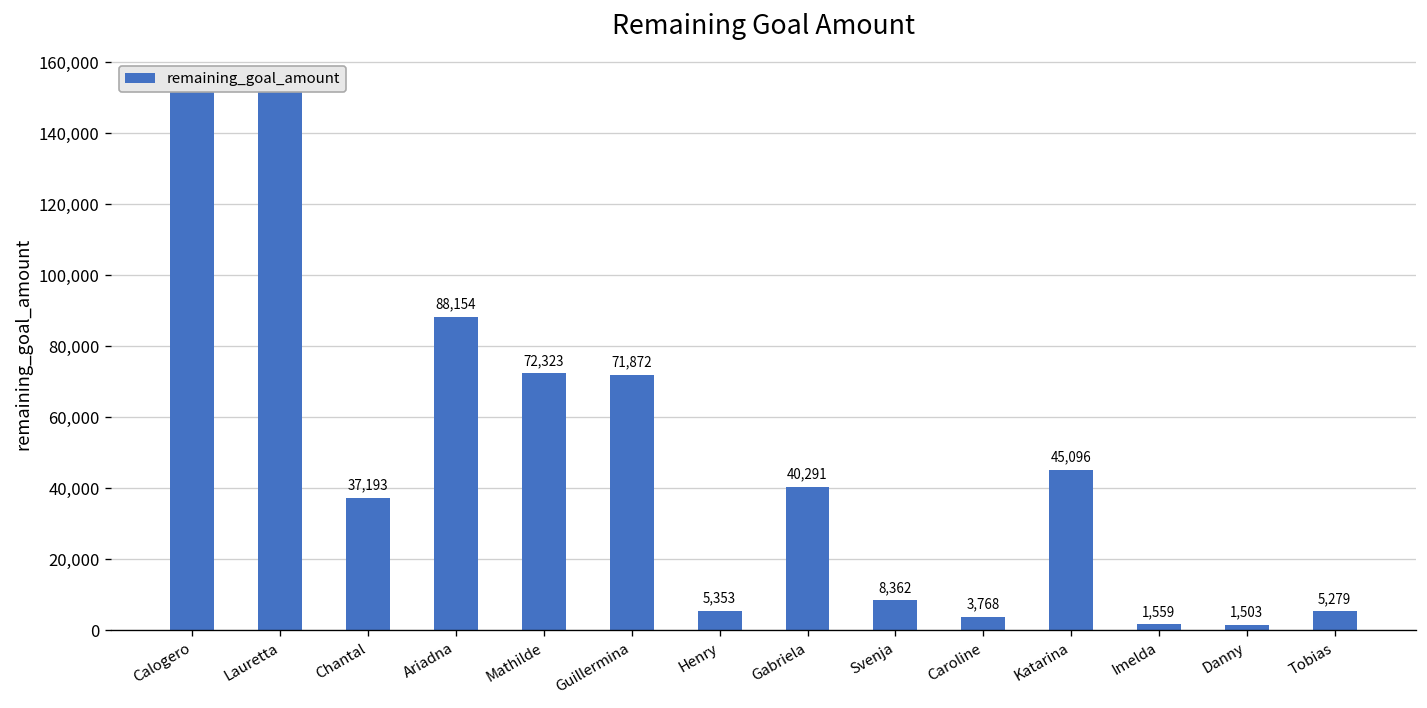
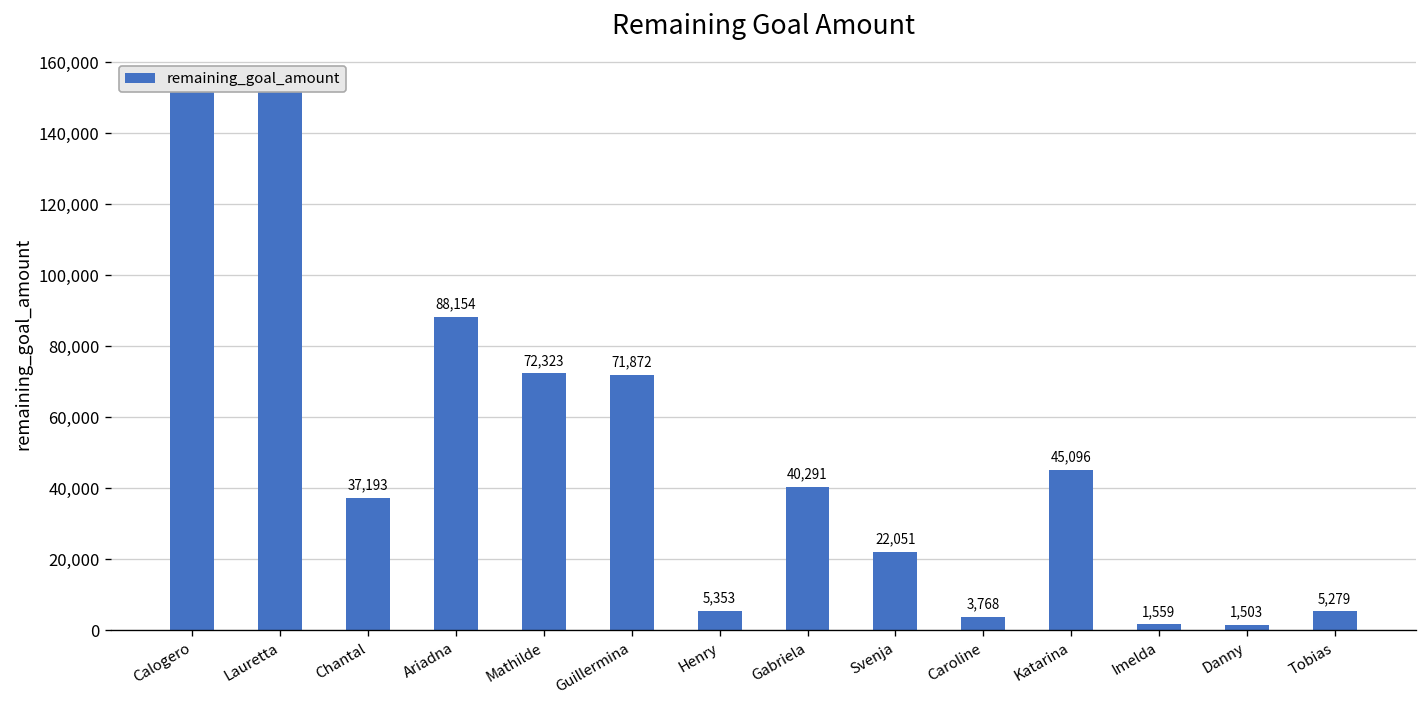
  {
    "Ariadna": "88,154",
    "Mathilde": "72,323",
    "Guillermina": "71,872",
    "Henry": "5,353",
    "Gabriela": "40,291",
-   "Svenja": "8,362",
+   "Svenja": "22,051",
    "Caroline": "3,768",
    "Imelda": "1,559",
    "Danny": "1,503",
    "Tobias": "5,279"
  }
